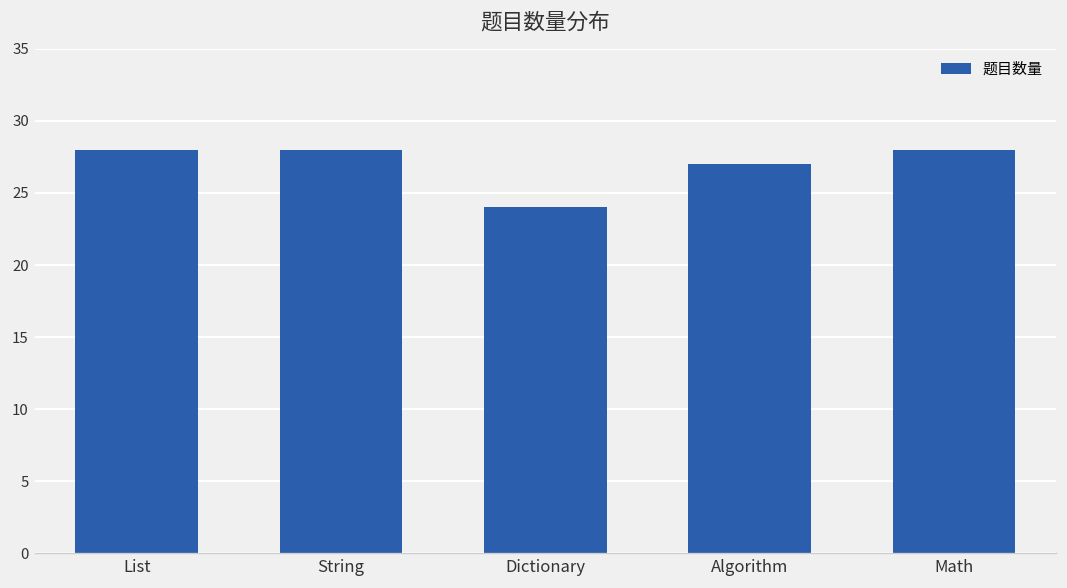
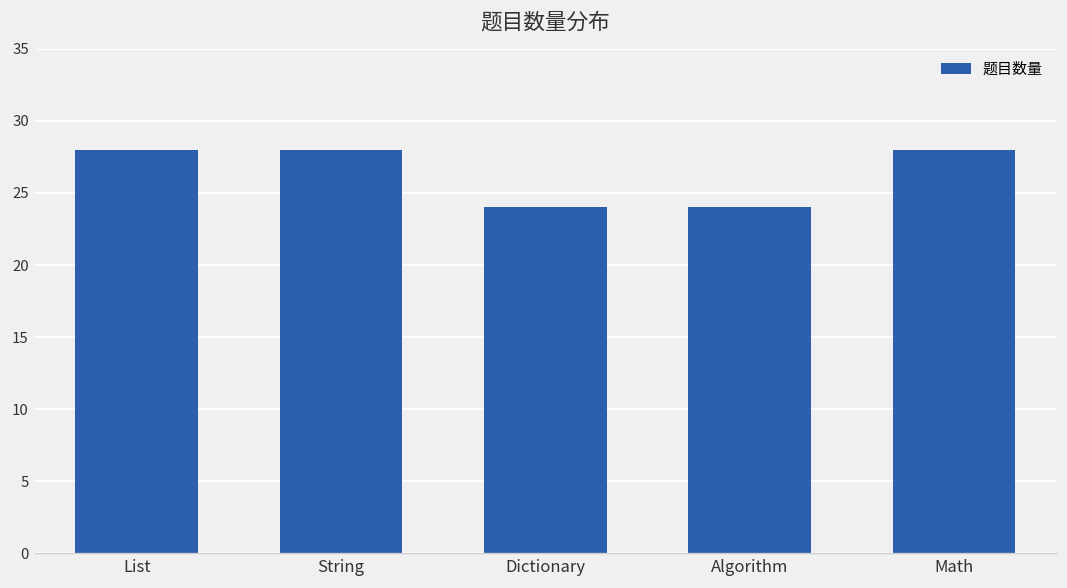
  {
    "List": 28,
    "String": 28,
    "Dictionary": 24,
-   "Algorithm": 27,
+   "Algorithm": 24,
    "Math": 28
  }
